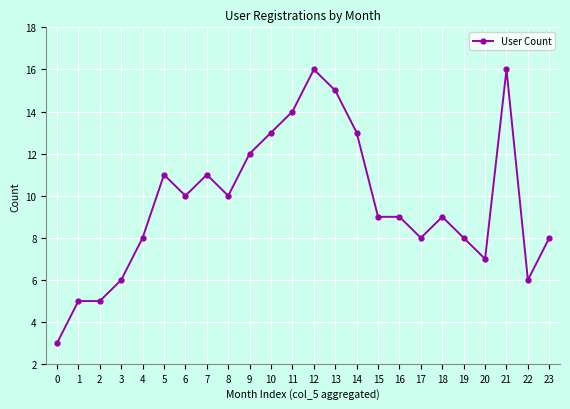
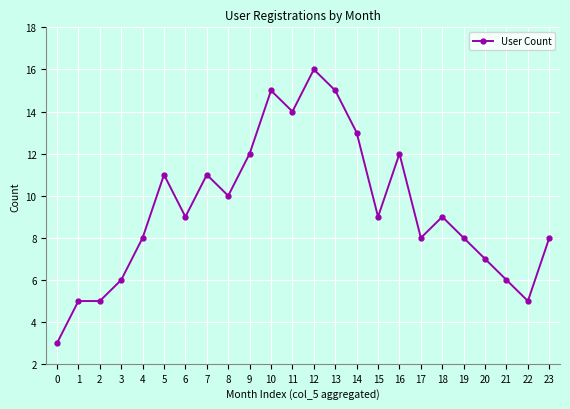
  {
    "0": 3,
    "1": 5,
    "2": 5,
    "3": 6,
    "4": 8,
    "5": 11,
-   "6": 10,
+   "6": 9,
    "7": 11,
    "8": 10,
    "9": 12,
-   "10": 13,
+   "10": 15,
    "11": 14,
    "12": 16,
    "13": 15,
    "14": 13,
    "15": 9,
-   "16": 9,
+   "16": 12,
    "17": 8,
    "18": 9,
    "19": 8,
    "20": 7,
-   "21": 16,
-   "22": 6,
+   "21": 6,
+   "22": 5,
    "23": 8
  }
